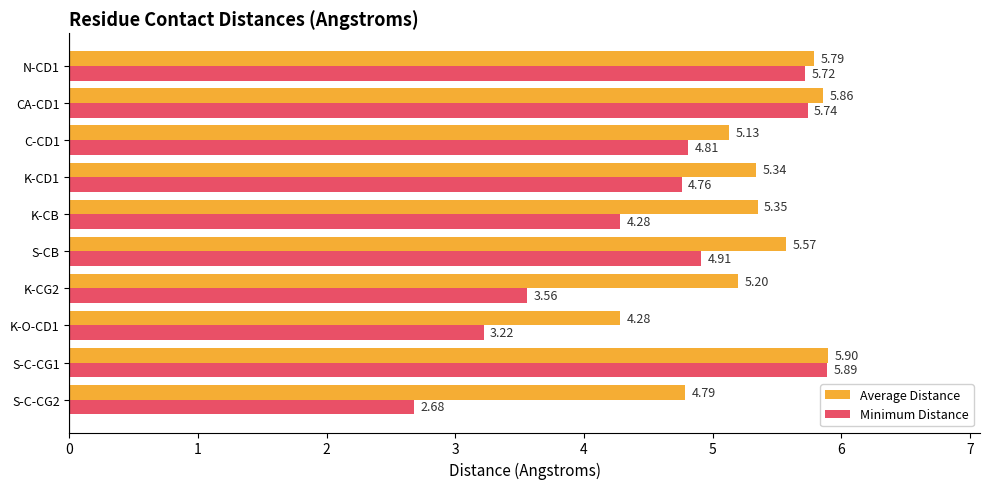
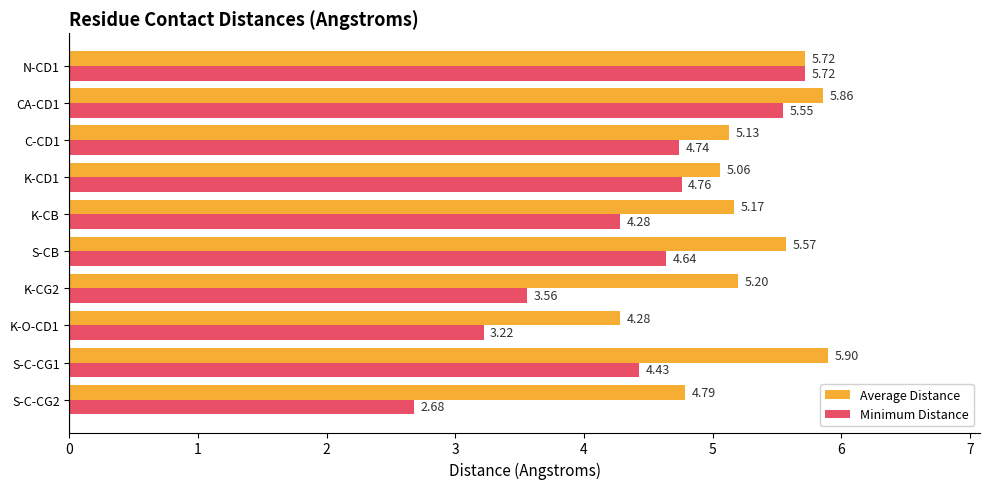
  {
    "Average Distance": {
-     "N-CD1": 5.79,
+     "N-CD1": 5.72,
      "CA-CD1": 5.86,
      "C-CD1": 5.13,
-     "K-CD1": 5.34,
-     "K-CB": 5.35,
+     "K-CD1": 5.06,
+     "K-CB": 5.17,
      "S-CB": 5.57,
      "K-CG2": 5.20,
      "K-O-CD1": 4.28,
      "S-C-CG1": 5.90,
      "S-C-CG2": 4.79
    },
    "Minimum Distance": {
      "N-CD1": 5.72,
-     "CA-CD1": 5.74,
-     "C-CD1": 4.81,
+     "CA-CD1": 5.55,
+     "C-CD1": 4.74,
      "K-CD1": 4.76,
      "K-CB": 4.28,
-     "S-CB": 4.91,
+     "S-CB": 4.64,
      "K-CG2": 3.56,
      "K-O-CD1": 3.22,
-     "S-C-CG1": 5.89,
+     "S-C-CG1": 4.43,
      "S-C-CG2": 2.68
    }
  }
